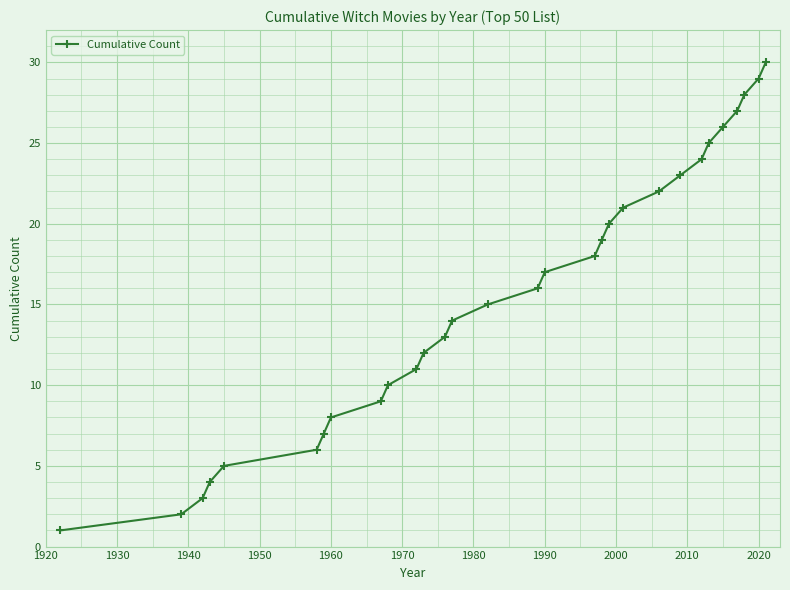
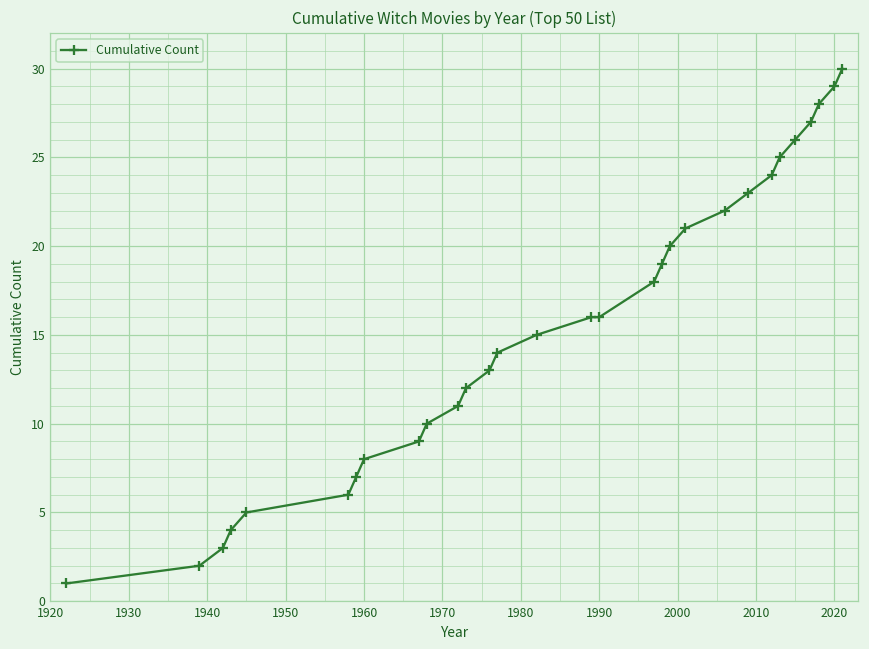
  {
    "1960": 8,
-   "1990": 17,
+   "1990": 16,
    "2020": 29
  }
